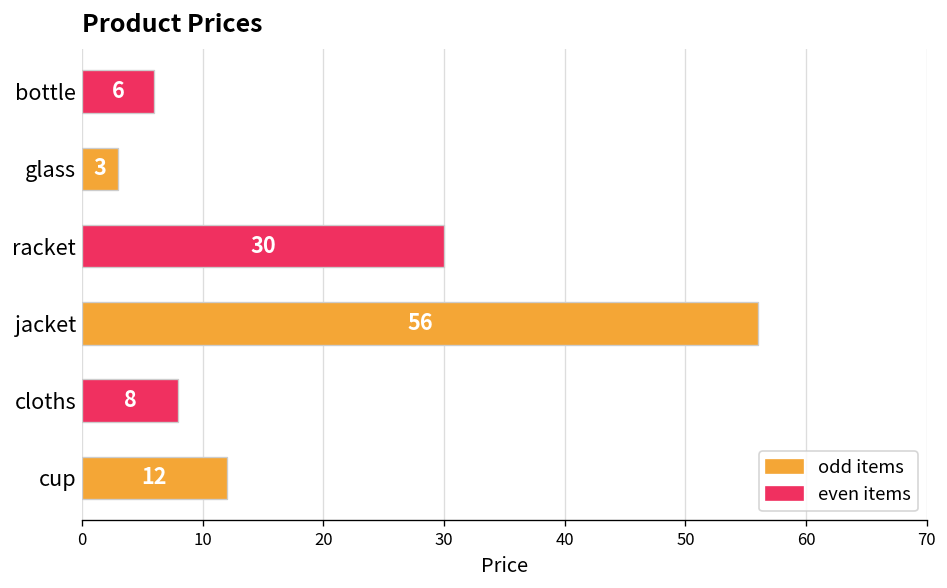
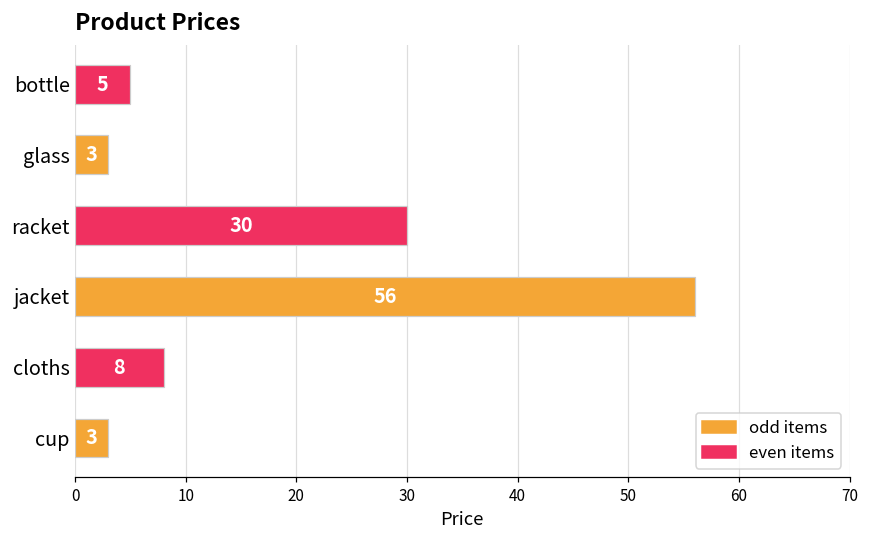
  {
-   "bottle": 6,
+   "bottle": 5,
    "glass": 3,
    "racket": 30,
    "jacket": 56,
    "cloths": 8,
-   "cup": 12
+   "cup": 3
  }
